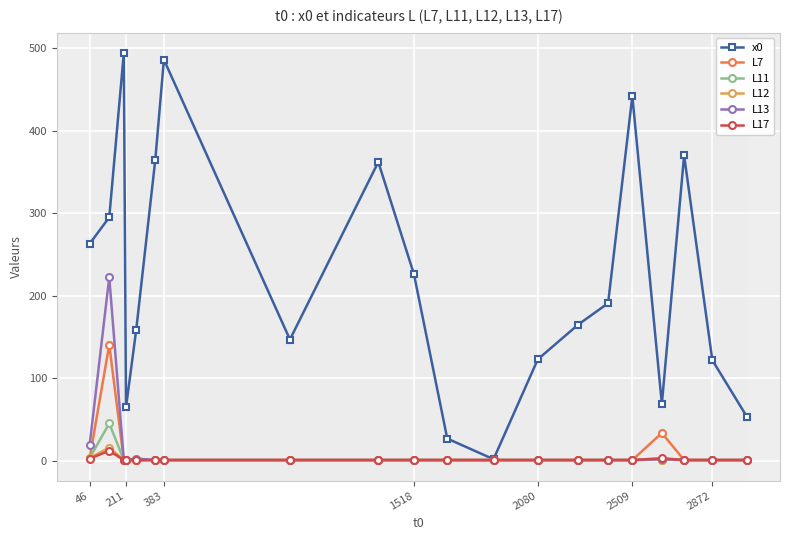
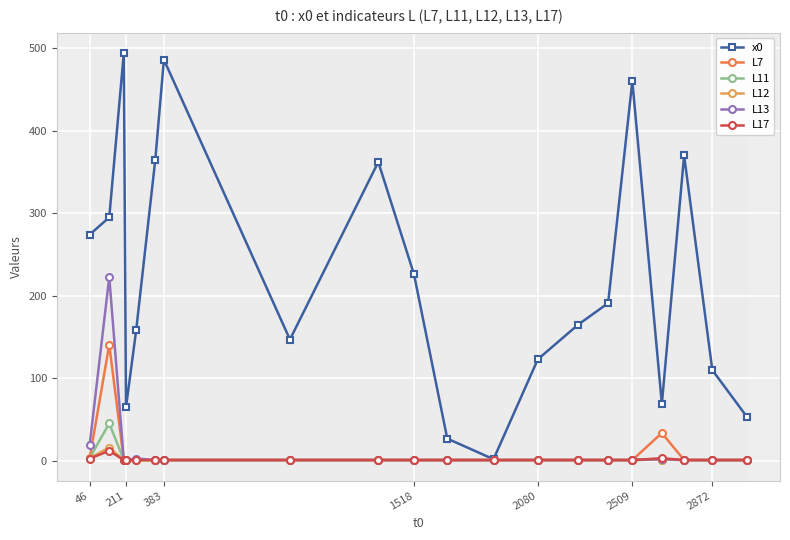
  {
    "x0": {
-     "46": 260,
+     "46": 270,
      "211": 70,
      "383": 490,
      "1518": 230,
      "2080": 120,
-     "2509": 440,
-     "2872": 120
+     "2509": 460,
+     "2872": 110
    },
    "L13": {
      "46": 20
    }
  }
